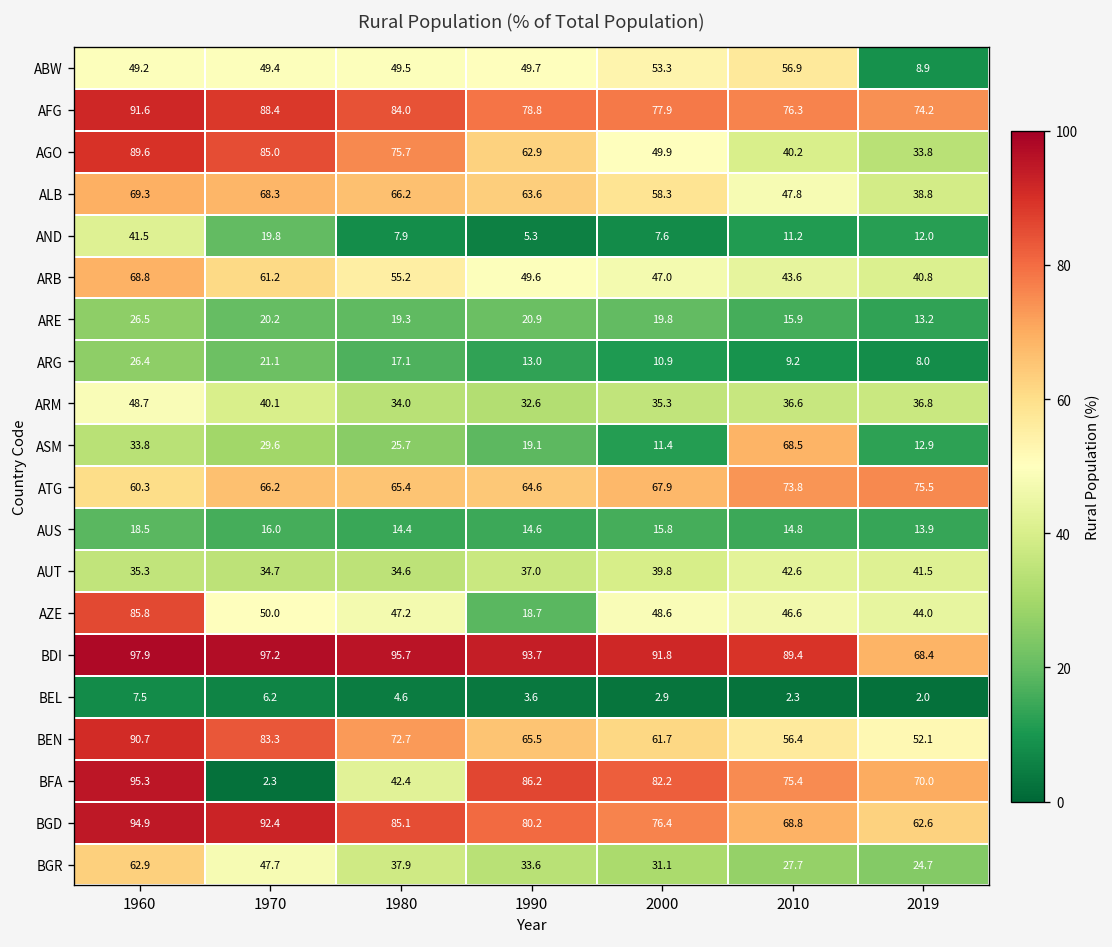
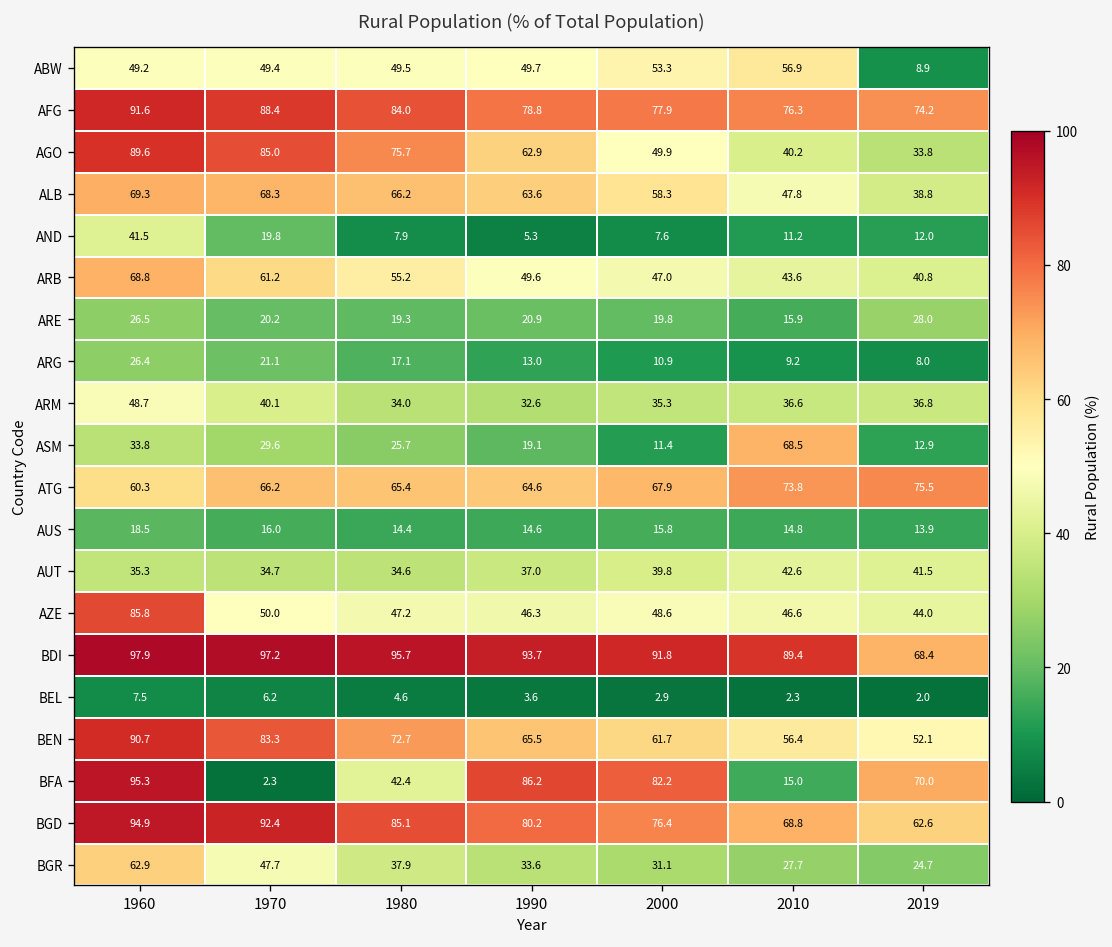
  {
    "ABW": {
      "1960": 49.2,
      "1970": 49.4,
      "1980": 49.5,
      "1990": 49.7,
      "2000": 53.3,
      "2010": 56.9,
      "2019": 8.9
    },
    "AFG": {
      "1960": 91.6,
      "1970": 88.4,
      "1980": 84.0,
      "1990": 78.8,
      "2000": 77.9,
      "2010": 76.3,
      "2019": 74.2
    },
    "AGO": {
      "1960": 89.6,
      "1970": 85.0,
      "1980": 75.7,
      "1990": 62.9,
      "2000": 49.9,
      "2010": 40.2,
      "2019": 33.8
    },
    "ALB": {
      "1960": 69.3,
      "1970": 68.3,
      "1980": 66.2,
      "1990": 63.6,
      "2000": 58.3,
      "2010": 47.8,
      "2019": 38.8
    },
    "AND": {
      "1960": 41.5,
      "1970": 19.8,
      "1980": 7.9,
      "1990": 5.3,
      "2000": 7.6,
      "2010": 11.2,
      "2019": 12.0
    },
    "ARB": {
      "1960": 68.8,
      "1970": 61.2,
      "1980": 55.2,
      "1990": 49.6,
      "2000": 47.0,
      "2010": 43.6,
      "2019": 40.8
    },
    "ARE": {
      "1960": 26.5,
      "1970": 20.2,
      "1980": 19.3,
      "1990": 20.9,
      "2000": 19.8,
      "2010": 15.9,
-     "2019": 13.2
+     "2019": 28.0
    },
    "ARG": {
      "1960": 26.4,
      "1970": 21.1,
      "1980": 17.1,
      "1990": 13.0,
      "2000": 10.9,
      "2010": 9.2,
      "2019": 8.0
    },
    "ARM": {
      "1960": 48.7,
      "1970": 40.1,
      "1980": 34.0,
      "1990": 32.6,
      "2000": 35.3,
      "2010": 36.6,
      "2019": 36.8
    },
    "ASM": {
      "1960": 33.8,
      "1970": 29.6,
      "1980": 25.7,
      "1990": 19.1,
      "2000": 11.4,
      "2010": 68.5,
      "2019": 12.9
    },
    "ATG": {
      "1960": 60.3,
      "1970": 66.2,
      "1980": 65.4,
      "1990": 64.6,
      "2000": 67.9,
      "2010": 73.8,
      "2019": 75.5
    },
    "AUS": {
      "1960": 18.5,
      "1970": 16.0,
      "1980": 14.4,
      "1990": 14.6,
      "2000": 15.8,
      "2010": 14.8,
      "2019": 13.9
    },
    "AUT": {
      "1960": 35.3,
      "1970": 34.7,
      "1980": 34.6,
      "1990": 37.0,
      "2000": 39.8,
      "2010": 42.6,
      "2019": 41.5
    },
    "AZE": {
      "1960": 85.8,
      "1970": 50.0,
      "1980": 47.2,
-     "1990": 18.7,
+     "1990": 46.3,
      "2000": 48.6,
      "2010": 46.6,
      "2019": 44.0
    },
    "BDI": {
      "1960": 97.9,
      "1970": 97.2,
      "1980": 95.7,
      "1990": 93.7,
      "2000": 91.8,
      "2010": 89.4,
      "2019": 68.4
    },
    "BEL": {
      "1960": 7.5,
      "1970": 6.2,
      "1980": 4.6,
      "1990": 3.6,
      "2000": 2.9,
      "2010": 2.3,
      "2019": 2.0
    },
    "BEN": {
      "1960": 90.7,
      "1970": 83.3,
      "1980": 72.7,
      "1990": 65.5,
      "2000": 61.7,
      "2010": 56.4,
      "2019": 52.1
    },
    "BFA": {
      "1960": 95.3,
      "1970": 2.3,
      "1980": 42.4,
      "1990": 86.2,
      "2000": 82.2,
-     "2010": 75.4,
+     "2010": 15.0,
      "2019": 70.0
    },
    "BGD": {
      "1960": 94.9,
      "1970": 92.4,
      "1980": 85.1,
      "1990": 80.2,
      "2000": 76.4,
      "2010": 68.8,
      "2019": 62.6
    },
    "BGR": {
      "1960": 62.9,
      "1970": 47.7,
      "1980": 37.9,
      "1990": 33.6,
      "2000": 31.1,
      "2010": 27.7,
      "2019": 24.7
    }
  }
